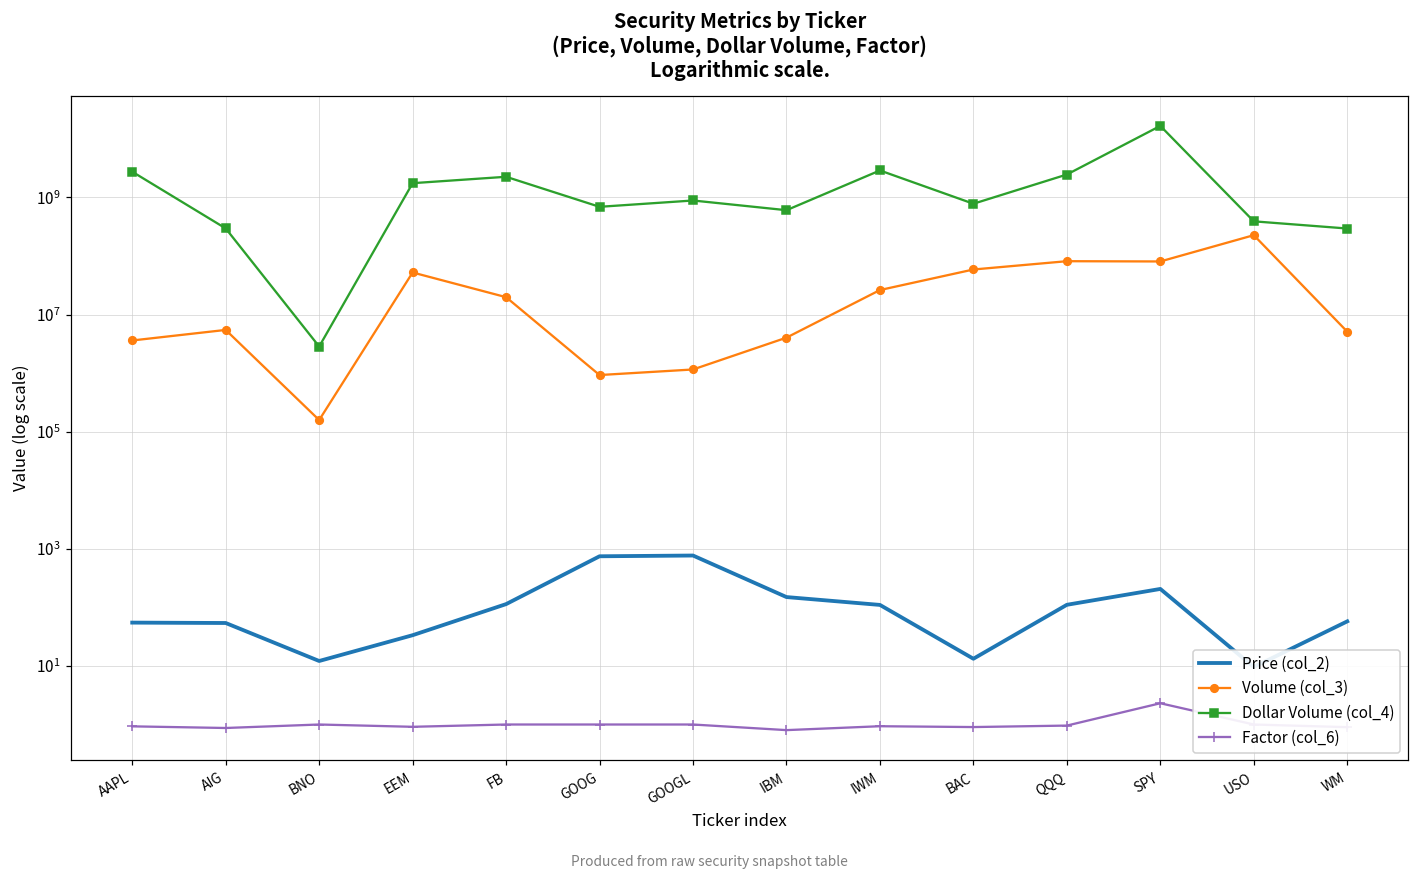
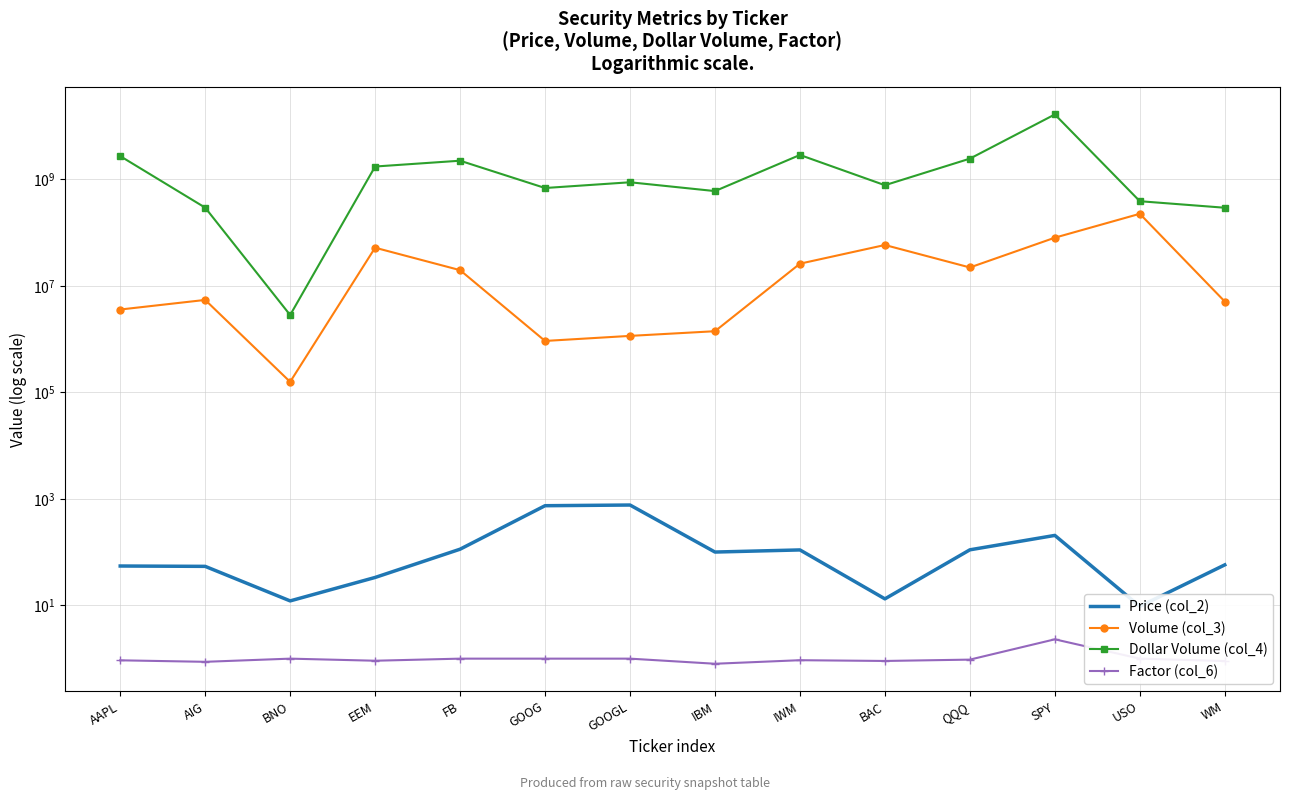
  {
    "Price (col_2)": {
      "AAPL": 50,
      "AIG": 50,
      "BNO": 12,
      "EEM": 30,
      "FB": 110,
      "GOOG": 700,
      "GOOGL": 800,
-     "IBM": 150,
+     "IBM": 100,
      "IWM": 110,
      "BAC": 13,
      "QQQ": 110,
      "SPY": 210,
      "WM": 60
    },
    "Volume (col_3)": {
      "AAPL": 4000000,
      "AIG": 5000000,
      "BNO": 160000,
      "EEM": 50000000,
      "FB": 20000000,
      "GOOG": 900000,
      "GOOGL": 1200000,
-     "IBM": 4000000,
+     "IBM": 1400000,
      "IWM": 30000000,
      "BAC": 60000000,
-     "QQQ": 80000000,
+     "QQQ": 22000000,
      "SPY": 80000000,
      "USO": 230000000,
      "WM": 5000000
    },
    "Dollar Volume (col_4)": {
      "AAPL": 3000000000,
      "AIG": 300000000,
      "BNO": 3000000,
      "EEM": 1800000000,
      "FB": 2300000000,
      "GOOG": 700000000,
      "GOOGL": 900000000,
      "IBM": 600000000,
      "IWM": 3000000000,
      "BAC": 800000000,
      "QQQ": 2000000000,
      "SPY": 17000000000,
      "USO": 400000000,
      "WM": 300000000
    },
    "Factor (col_6)": {
      "AAPL": 1,
      "AIG": 0.9,
      "BNO": 1,
      "EEM": 1,
      "FB": 1,
      "GOOG": 1,
      "GOOGL": 1,
      "IBM": 0.8,
      "IWM": 1,
      "BAC": 1,
      "QQQ": 1,
      "SPY": 2.3
    }
  }
